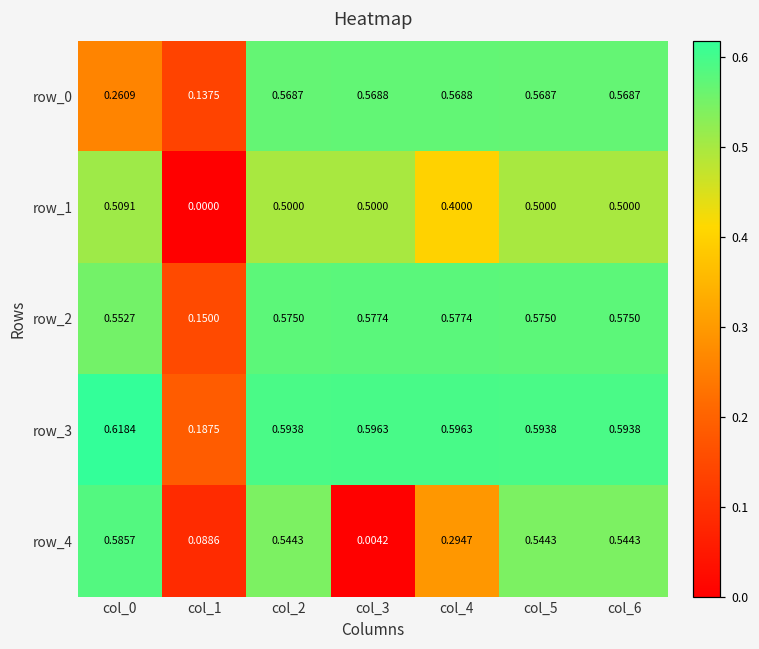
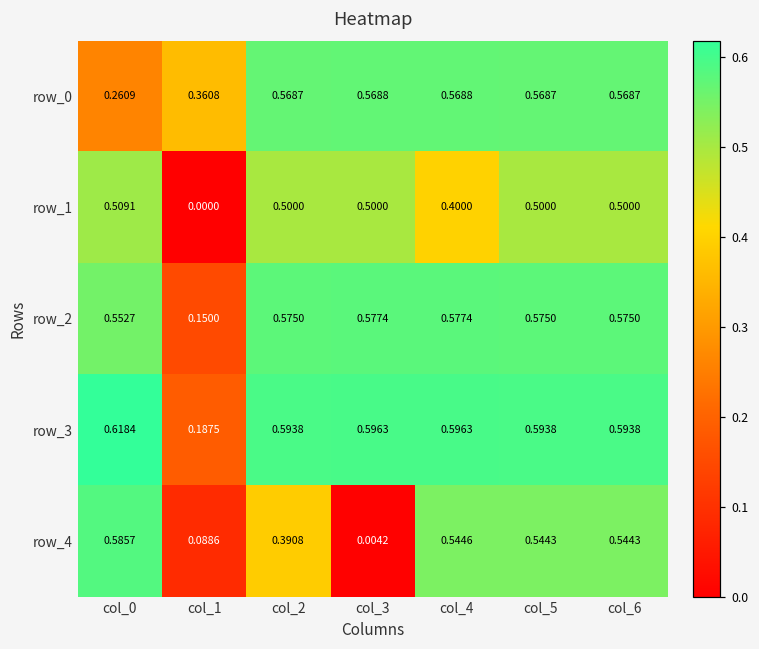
  {
    "row_0": {
      "col_0": 0.2609,
-     "col_1": 0.1375,
+     "col_1": 0.3608,
      "col_2": 0.5687,
      "col_3": 0.5688,
      "col_4": 0.5688,
      "col_5": 0.5687,
      "col_6": 0.5687
    },
    "row_1": {
      "col_0": 0.5091,
      "col_1": 0.0000,
      "col_2": 0.5000,
      "col_3": 0.5000,
      "col_4": 0.4000,
      "col_5": 0.5000,
      "col_6": 0.5000
    },
    "row_2": {
      "col_0": 0.5527,
      "col_1": 0.1500,
      "col_2": 0.5750,
      "col_3": 0.5774,
      "col_4": 0.5774,
      "col_5": 0.5750,
      "col_6": 0.5750
    },
    "row_3": {
      "col_0": 0.6184,
      "col_1": 0.1875,
      "col_2": 0.5938,
      "col_3": 0.5963,
      "col_4": 0.5963,
      "col_5": 0.5938,
      "col_6": 0.5938
    },
    "row_4": {
      "col_0": 0.5857,
      "col_1": 0.0886,
-     "col_2": 0.5443,
+     "col_2": 0.3908,
      "col_3": 0.0042,
-     "col_4": 0.2947,
+     "col_4": 0.5446,
      "col_5": 0.5443,
      "col_6": 0.5443
    }
  }
